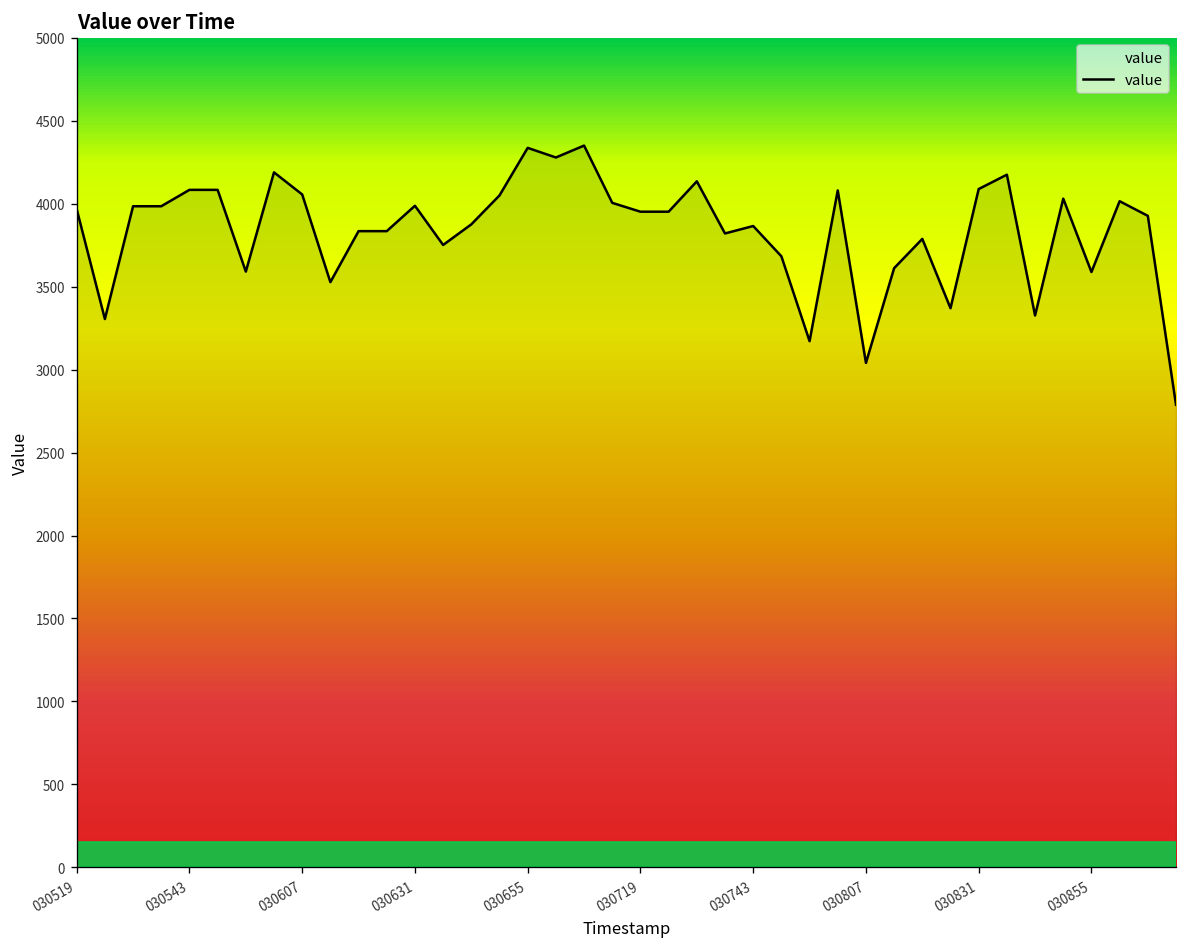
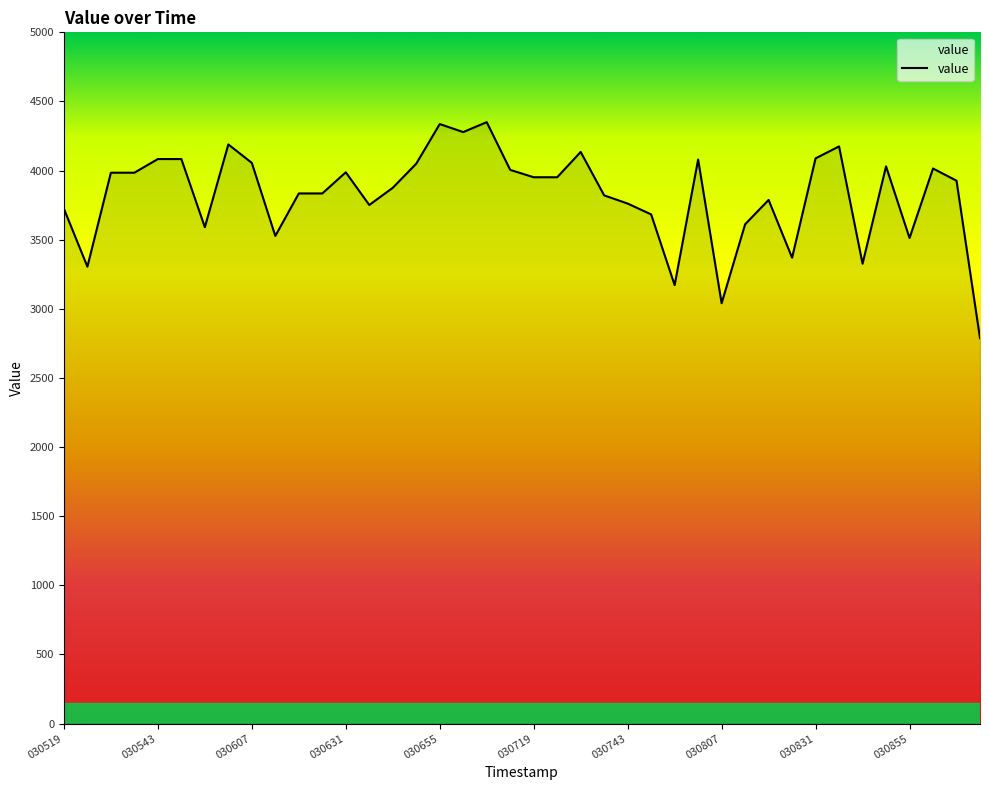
  {
-   "030519": 3970,
+   "030519": 3720,
    "030543": 4080,
    "030607": 4060,
    "030631": 3990,
    "030655": 4340,
    "030719": 3950,
-   "030743": 3870,
+   "030743": 3760,
    "030807": 3040,
    "030831": 4090,
-   "030855": 3590
+   "030855": 3510
  }
